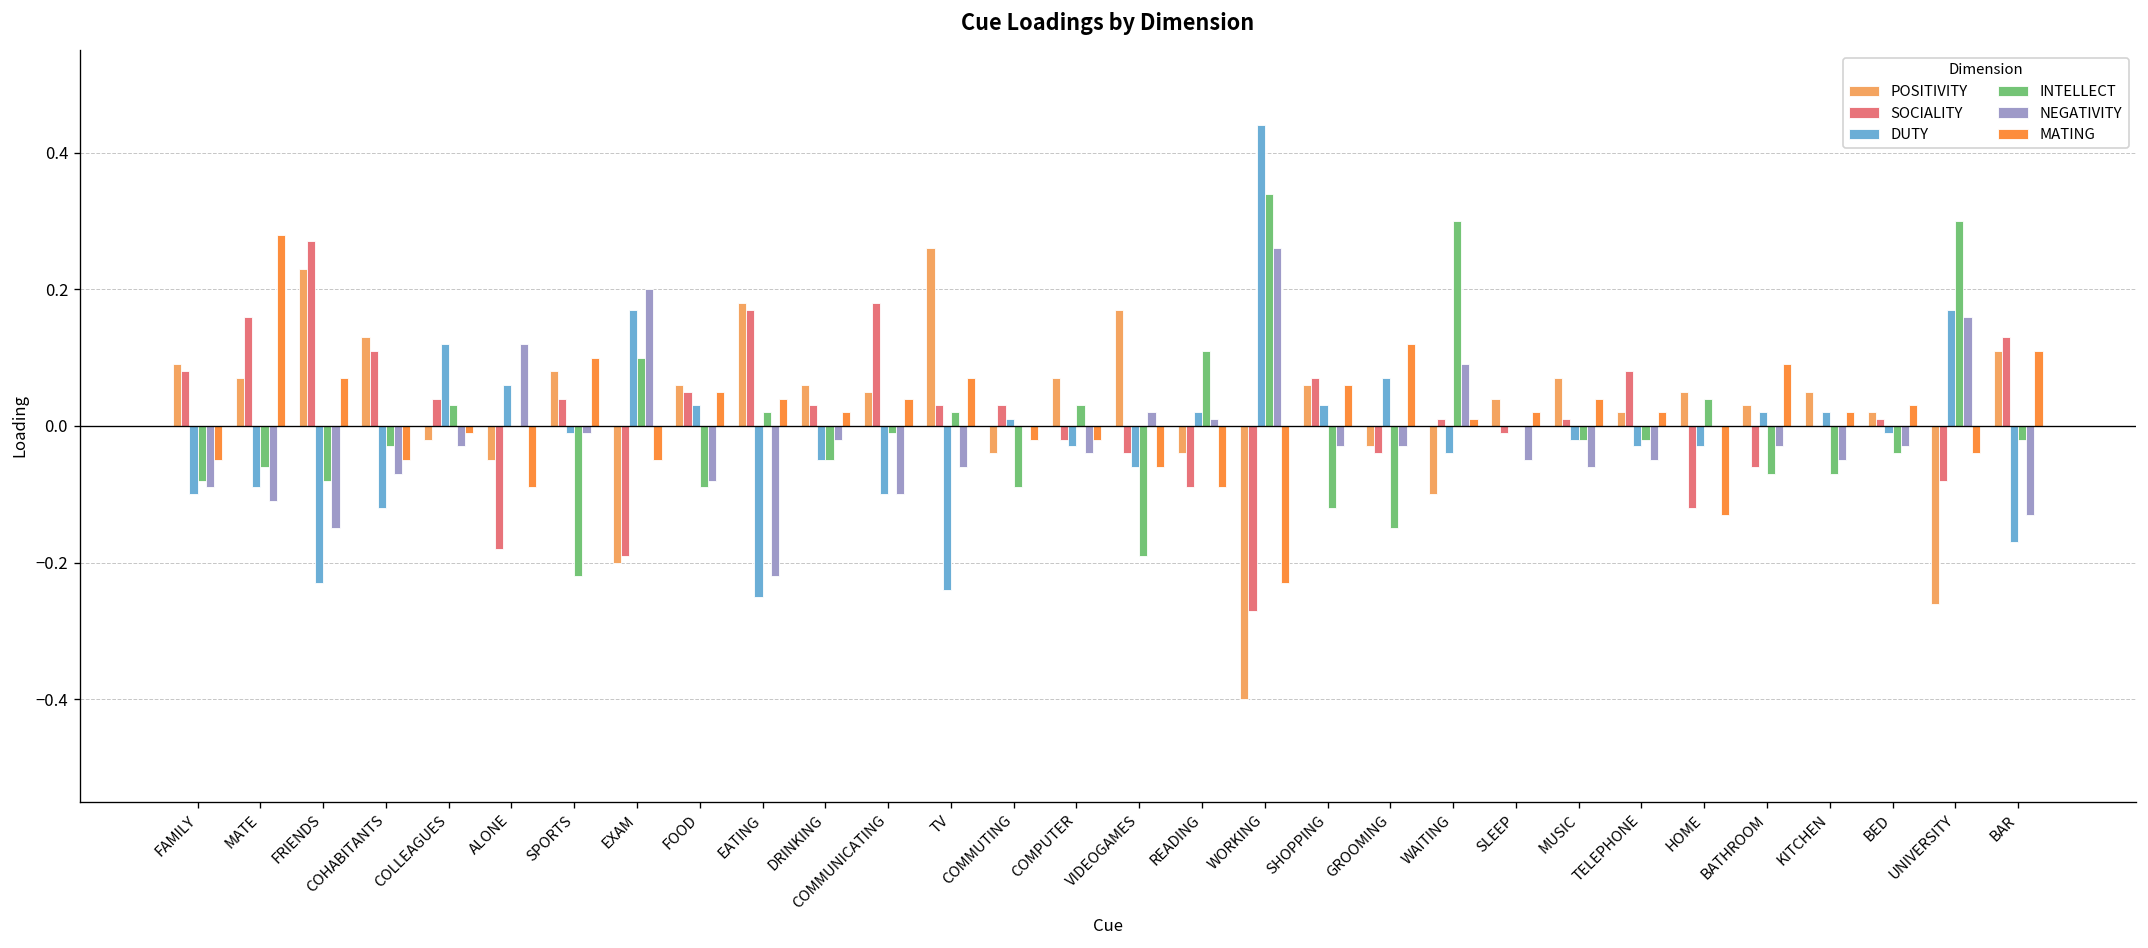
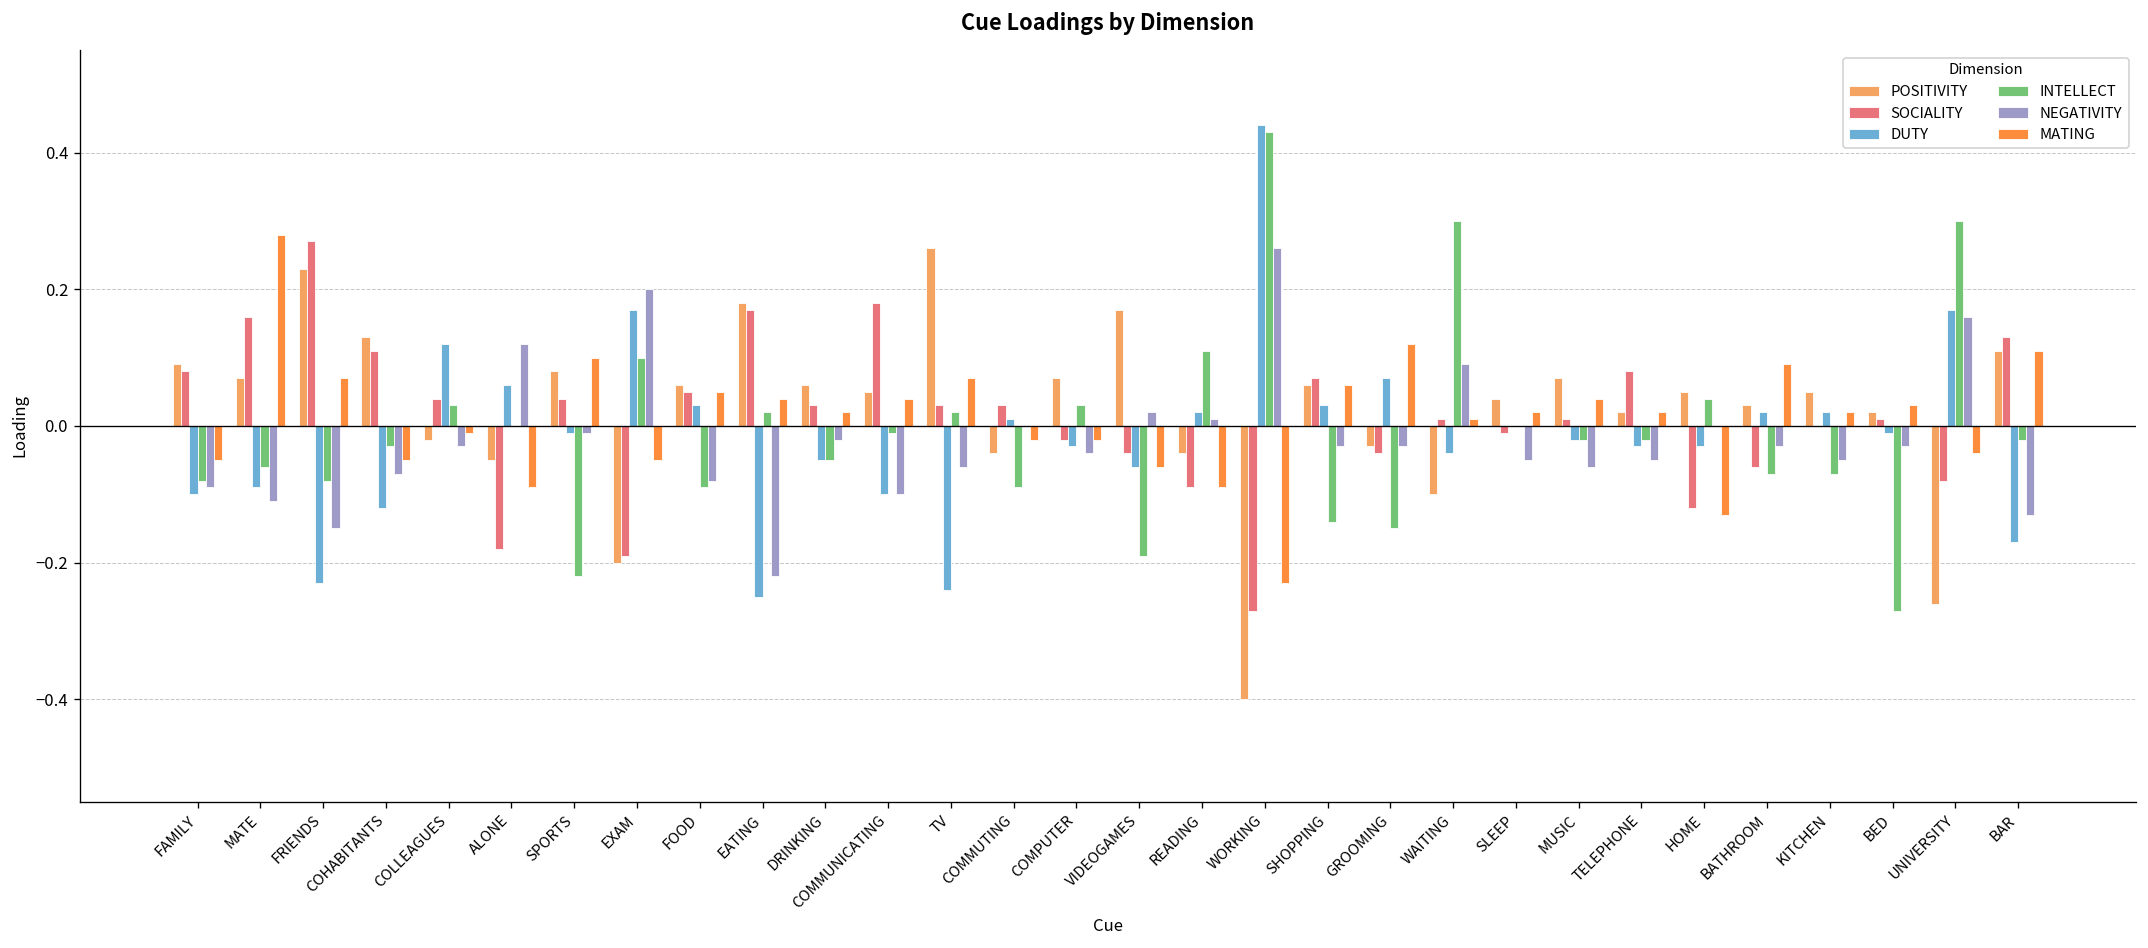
  {
    "INTELLECT": {
      "FAMILY": -0.08,
      "MATE": -0.06,
      "FRIENDS": -0.08,
      "COHABITANTS": -0.03,
      "COLLEAGUES": 0.03,
      "ALONE": 0.00,
      "SPORTS": -0.22,
      "EXAM": 0.10,
      "FOOD": -0.09,
      "EATING": 0.02,
      "DRINKING": -0.05,
      "COMMUNICATING": -0.01,
      "TV": 0.02,
      "COMMUTING": -0.09,
      "COMPUTER": 0.03,
      "VIDEOGAMES": -0.19,
      "READING": 0.11,
-     "WORKING": 0.34,
-     "SHOPPING": -0.12,
+     "WORKING": 0.43,
+     "SHOPPING": -0.14,
      "GROOMING": -0.15,
      "WAITING": 0.30,
      "SLEEP": 0.00,
      "MUSIC": -0.02,
      "TELEPHONE": -0.02,
      "HOME": 0.04,
      "BATHROOM": -0.07,
      "KITCHEN": -0.07,
-     "BED": -0.04,
+     "BED": -0.27,
      "UNIVERSITY": 0.30,
      "BAR": -0.02
    }
  }
